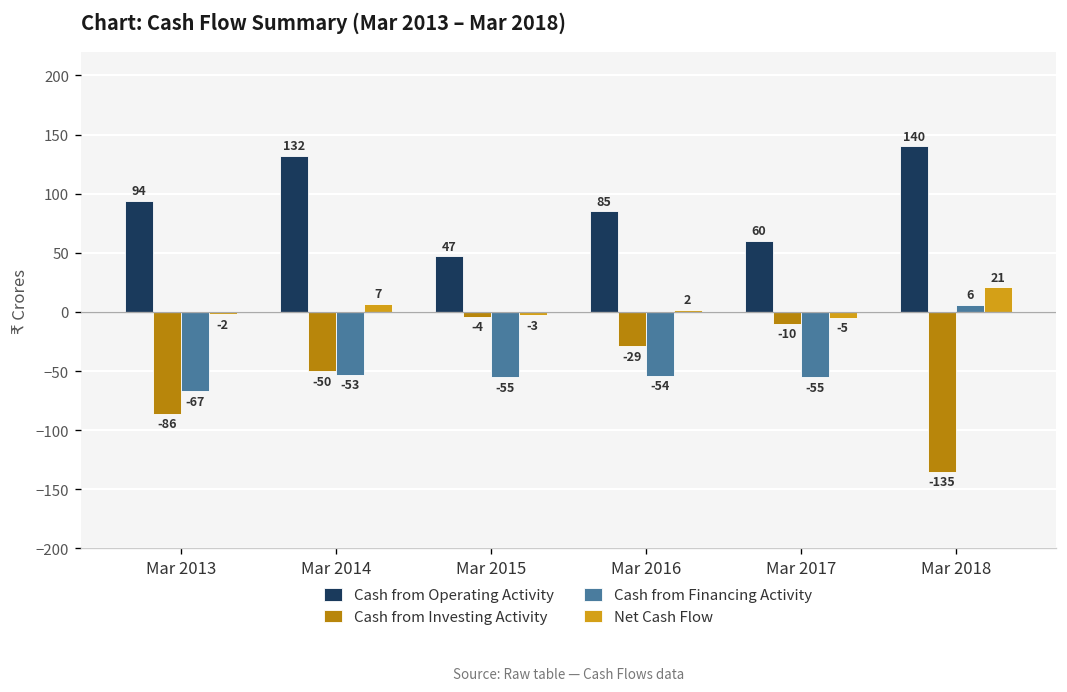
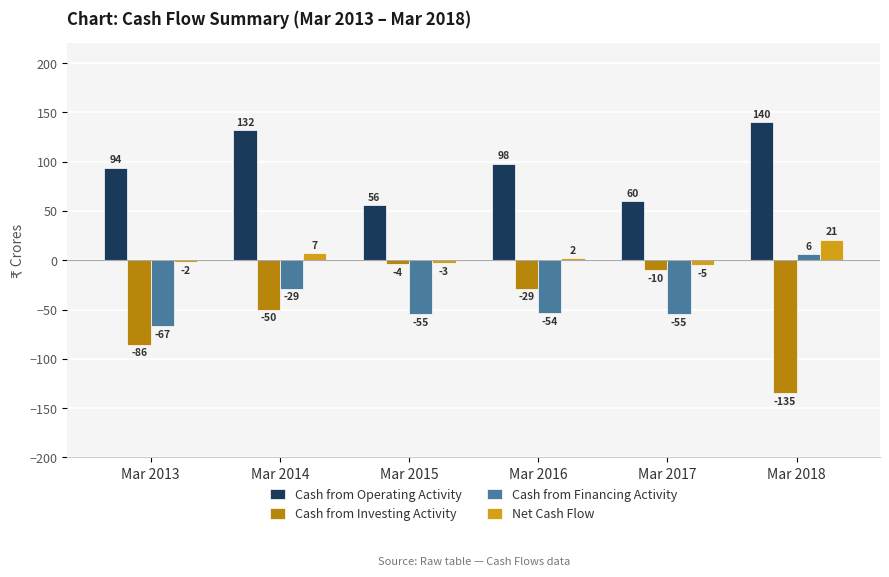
  {
    "Cash from Operating Activity": {
      "Mar 2013": 94,
      "Mar 2014": 132,
-     "Mar 2015": 47,
-     "Mar 2016": 85,
+     "Mar 2015": 56,
+     "Mar 2016": 98,
      "Mar 2017": 60,
      "Mar 2018": 140
    },
    "Cash from Financing Activity": {
      "Mar 2013": -67,
-     "Mar 2014": -53,
+     "Mar 2014": -29,
      "Mar 2015": -55,
      "Mar 2016": -54,
      "Mar 2017": -55,
      "Mar 2018": 6
    }
  }
